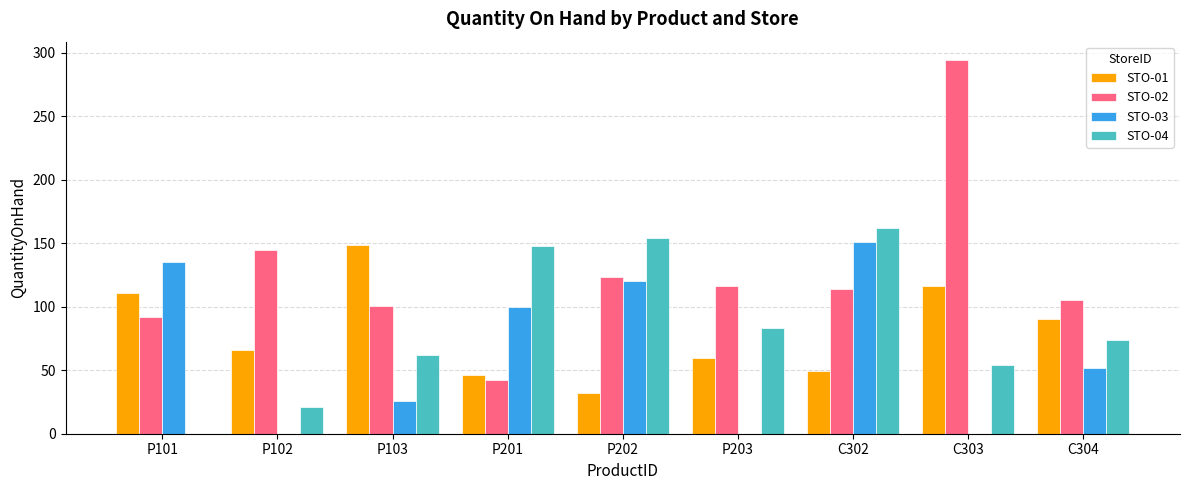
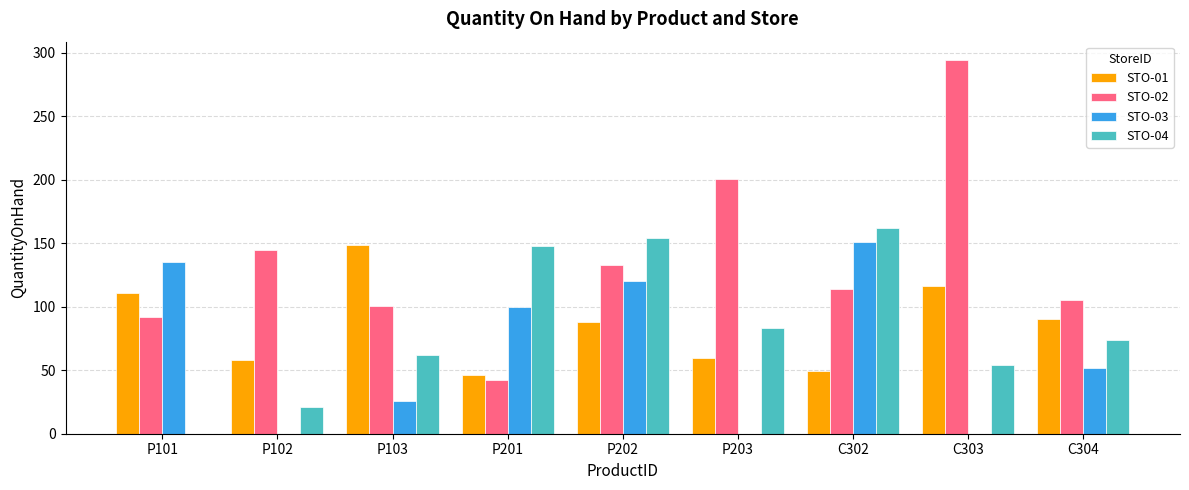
  {
    "STO-01": {
      "P101": 111,
-     "P102": 66,
+     "P102": 58,
      "P103": 149,
      "P201": 46,
-     "P202": 32,
+     "P202": 88,
      "P203": 59,
      "C302": 49,
      "C303": 116,
      "C304": 90
    },
    "STO-02": {
      "P101": 92,
      "P102": 145,
      "P103": 101,
      "P201": 42,
-     "P202": 124,
-     "P203": 116,
+     "P202": 133,
+     "P203": 201,
      "C302": 114,
      "C303": 294,
      "C304": 105
    }
  }
